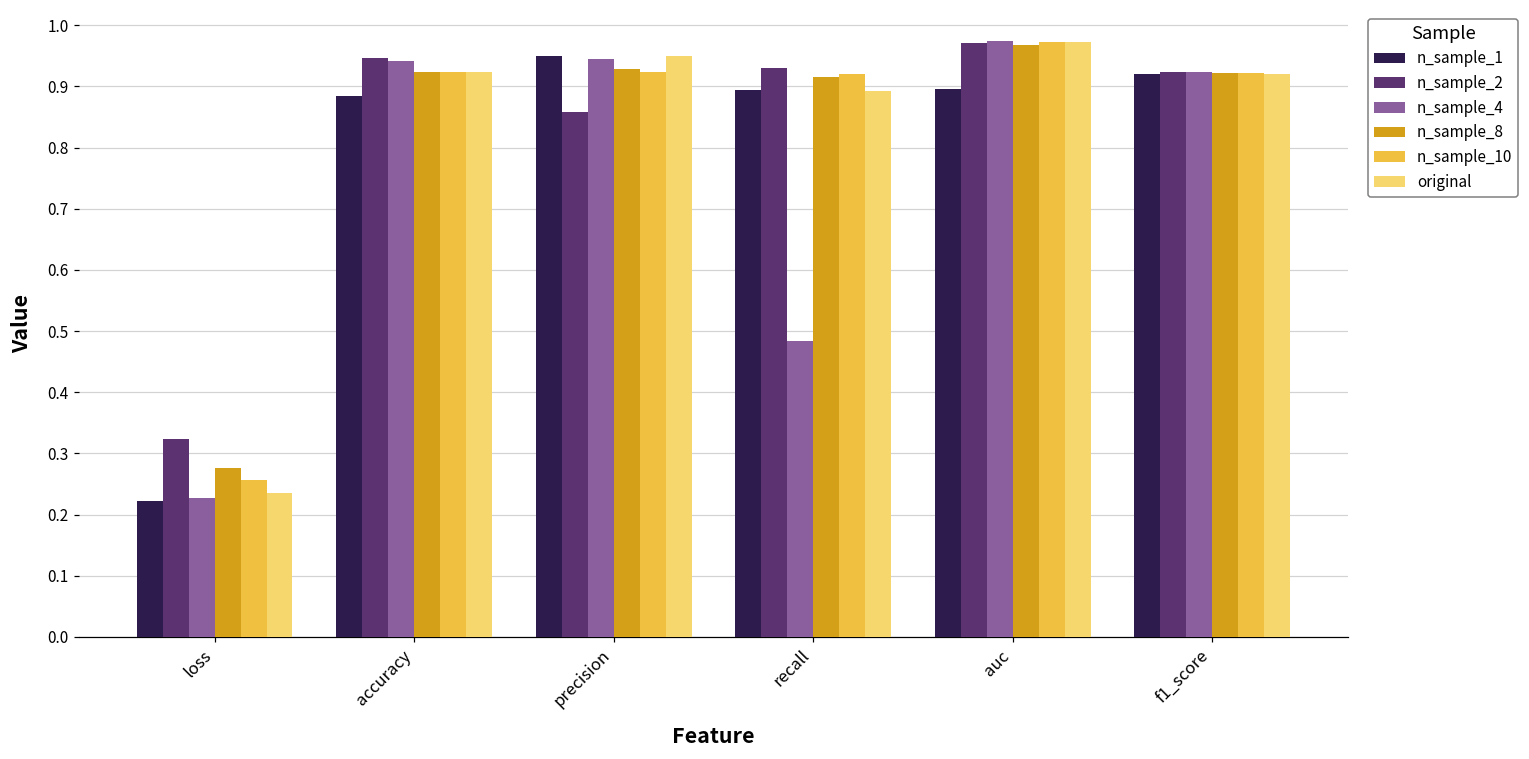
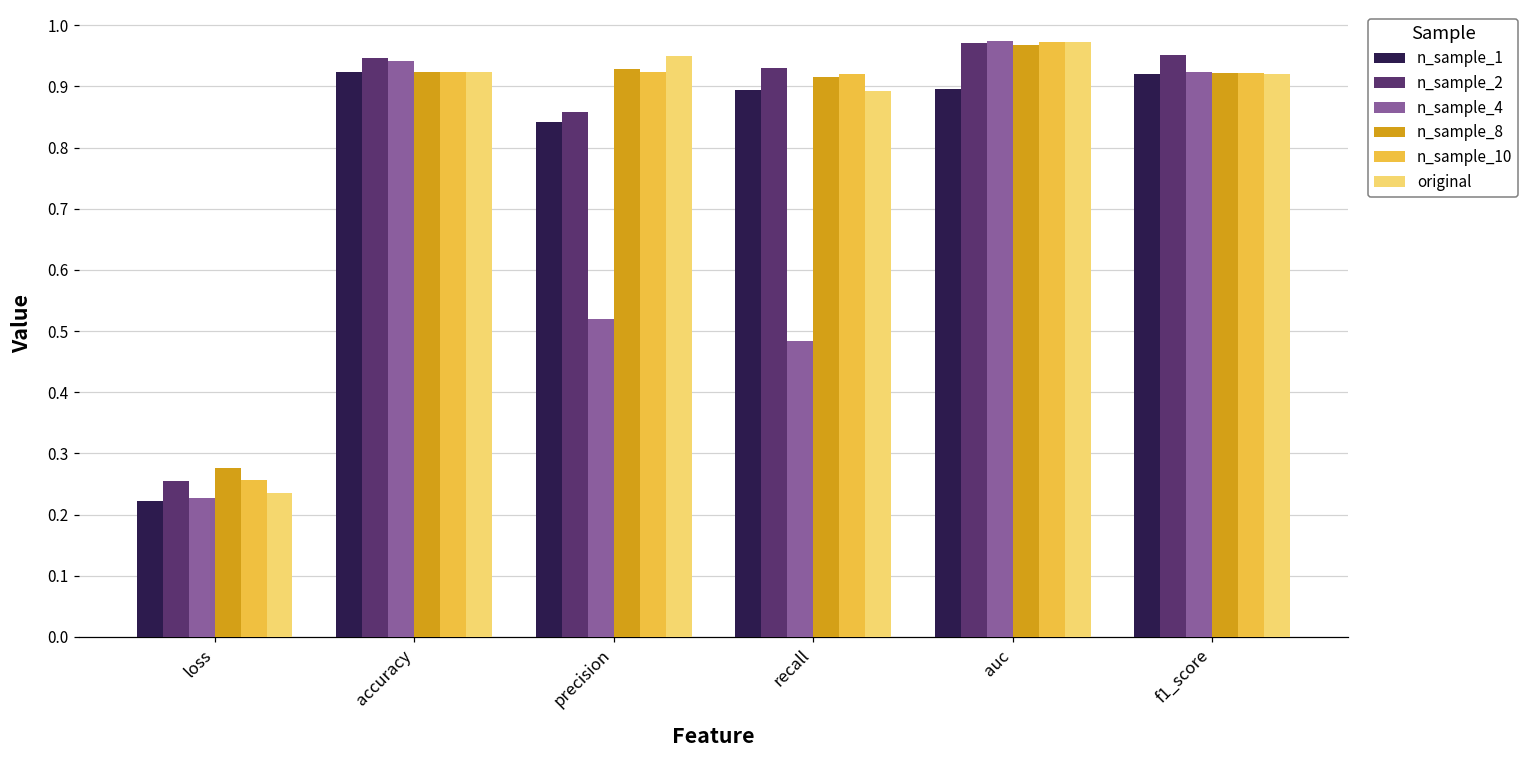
  {
    "n_sample_1": {
      "loss": 0.22,
-     "accuracy": 0.88,
-     "precision": 0.95,
+     "accuracy": 0.92,
+     "precision": 0.84,
      "recall": 0.89,
      "auc": 0.90,
      "f1_score": 0.92
    },
    "n_sample_2": {
-     "loss": 0.32,
+     "loss": 0.25,
      "accuracy": 0.95,
      "precision": 0.86,
      "recall": 0.93,
      "auc": 0.97,
-     "f1_score": 0.92
+     "f1_score": 0.95
    },
    "n_sample_4": {
      "loss": 0.23,
      "accuracy": 0.94,
-     "precision": 0.95,
+     "precision": 0.52,
      "recall": 0.48,
      "auc": 0.97,
      "f1_score": 0.92
    }
  }
